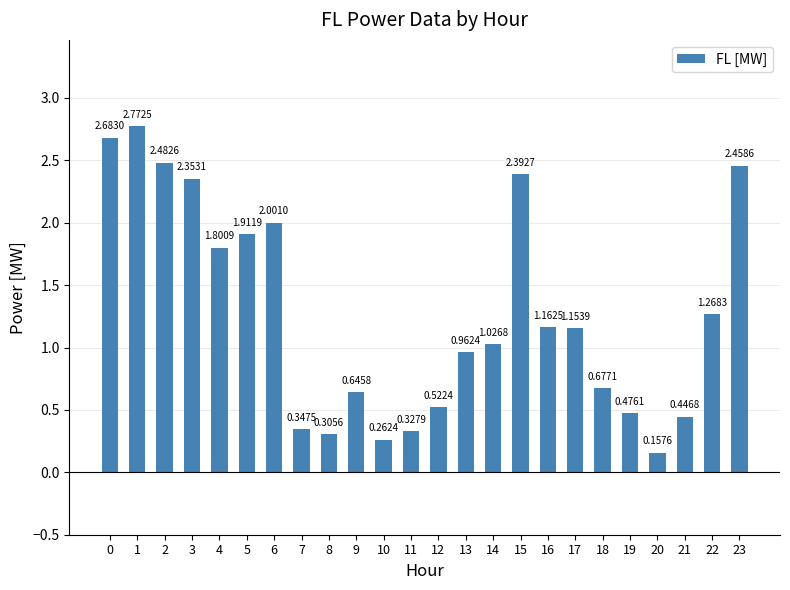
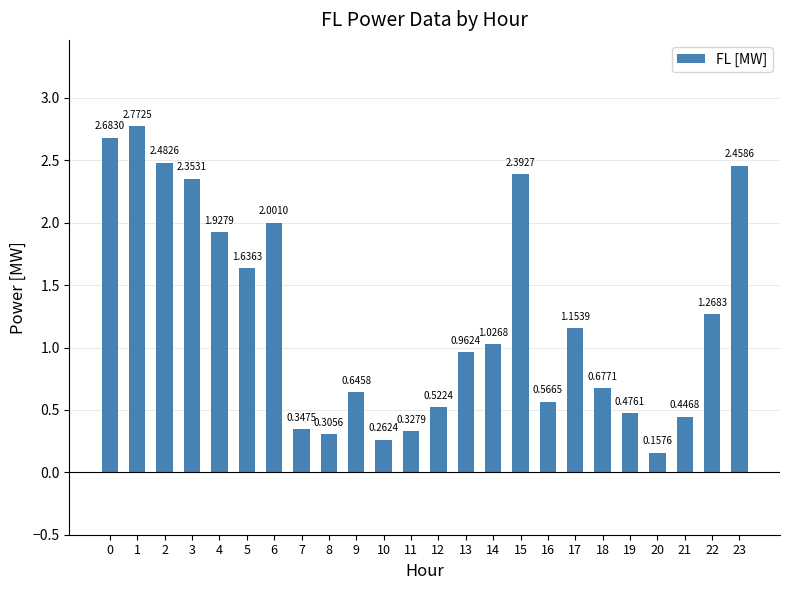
  {
    "0": 2.6830,
    "1": 2.7725,
    "2": 2.4826,
    "3": 2.3531,
-   "4": 1.8009,
-   "5": 1.9119,
+   "4": 1.9279,
+   "5": 1.6363,
    "6": 2.0010,
    "7": 0.3475,
    "8": 0.3056,
    "9": 0.6458,
    "10": 0.2624,
    "11": 0.3279,
    "12": 0.5224,
    "13": 0.9624,
    "14": 1.0268,
    "15": 2.3927,
-   "16": 1.1625,
+   "16": 0.5665,
    "17": 1.1539,
    "18": 0.6771,
    "19": 0.4761,
    "20": 0.1576,
    "21": 0.4468,
    "22": 1.2683,
    "23": 2.4586
  }
